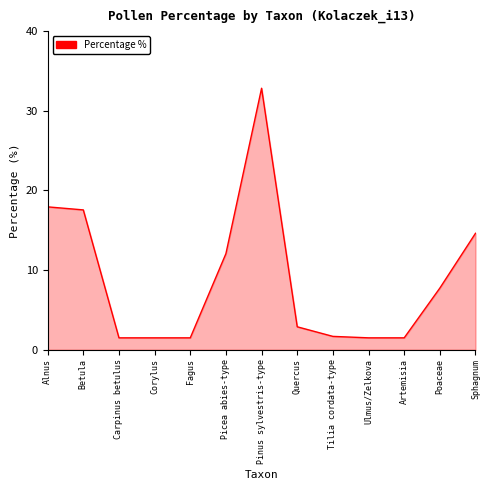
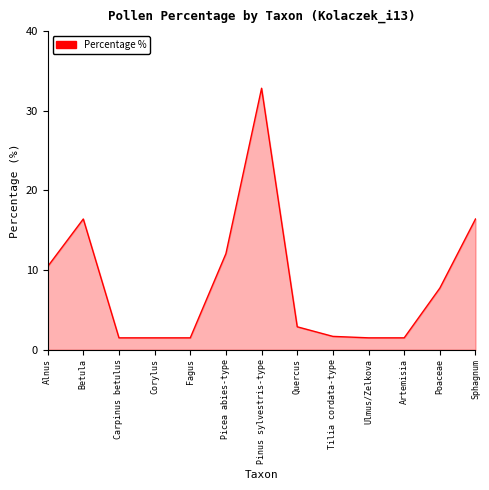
  {
-   "Alnus": 18,
-   "Betula": 18,
+   "Alnus": 10,
+   "Betula": 16,
    "Carpinus betulus": 1,
    "Corylus": 1,
    "Fagus": 1,
    "Picea abies-type": 12,
    "Pinus sylvestris-type": 33,
    "Quercus": 3,
    "Tilia cordata-type": 2,
    "Ulmus/Zelkova": 1,
    "Artemisia": 1,
    "Poaceae": 8,
-   "Sphagnum": 15
+   "Sphagnum": 16
  }
